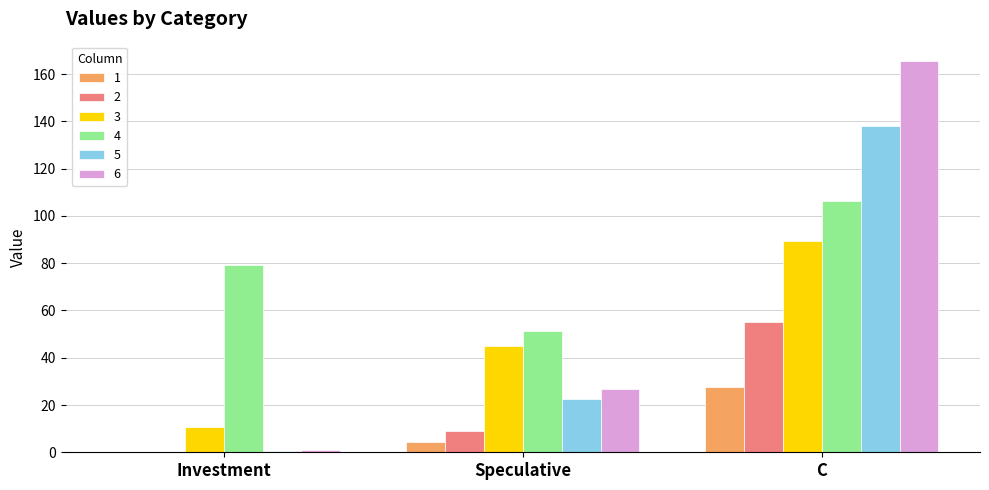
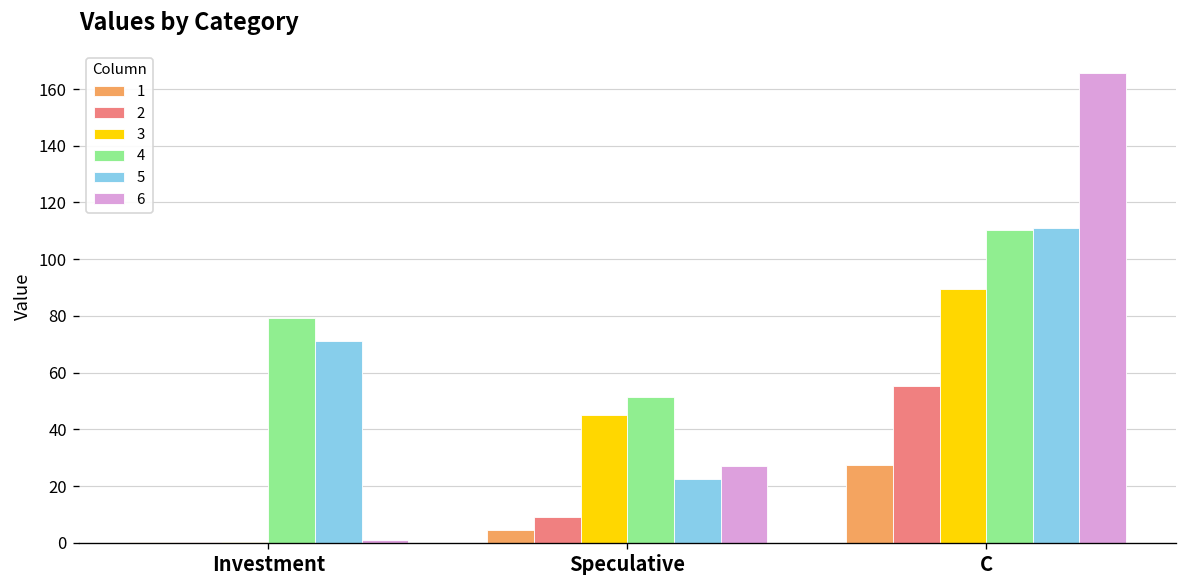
  {
    "3": {
-     "Investment": 11,
+     "Investment": 0,
      "Speculative": 45,
      "C": 89
    },
    "4": {
      "Investment": 79,
      "Speculative": 51,
-     "C": 106
+     "C": 110
    },
    "5": {
-     "Investment": 1,
+     "Investment": 71,
      "Speculative": 22,
-     "C": 138
+     "C": 111
    },
    "6": {
      "Speculative": 27,
      "C": 165
    }
  }
